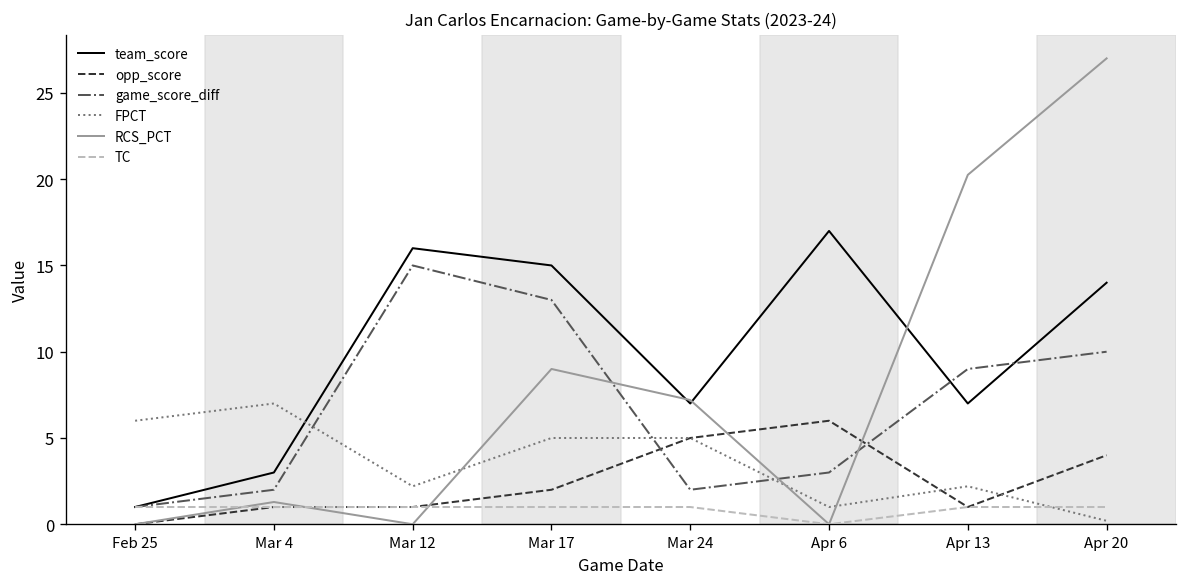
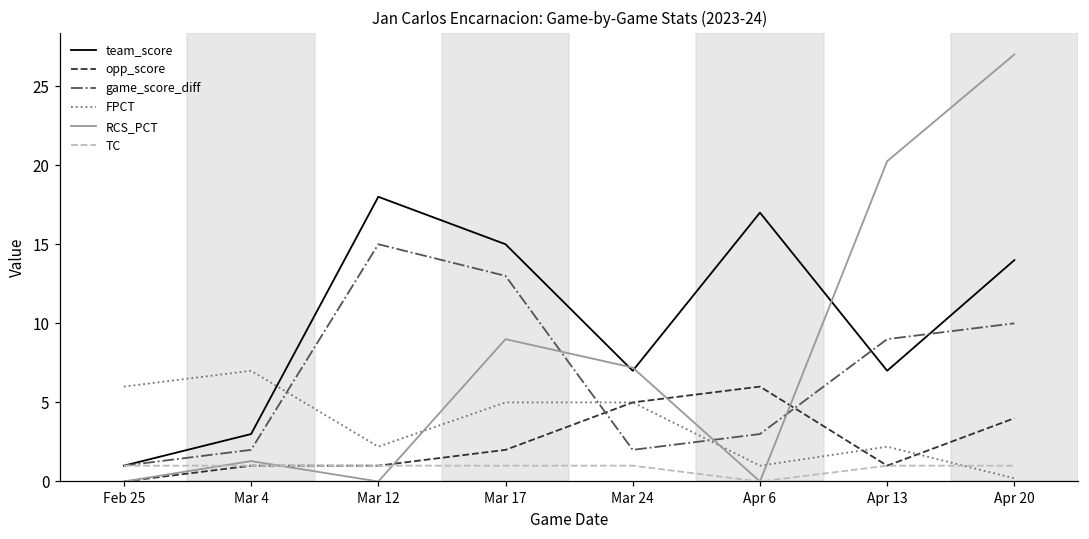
  {
    "team_score": {
      "Mar 4": 3,
-     "Mar 12": 16,
+     "Mar 12": 18,
      "Mar 17": 15,
      "Mar 24": 7,
      "Apr 6": 17,
      "Apr 13": 7,
      "Apr 20": 14
    }
  }
